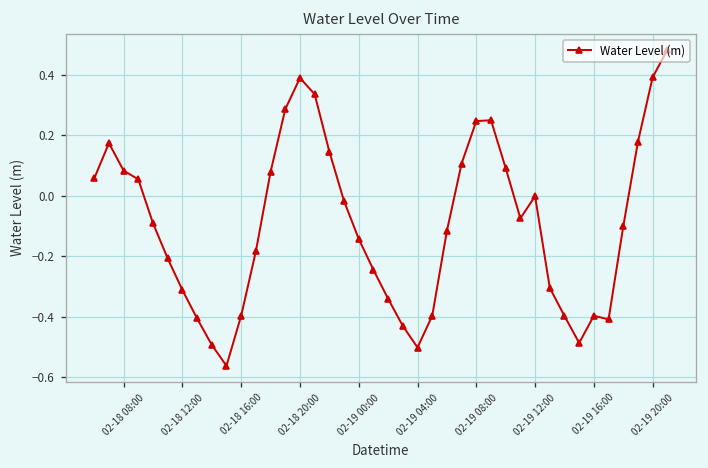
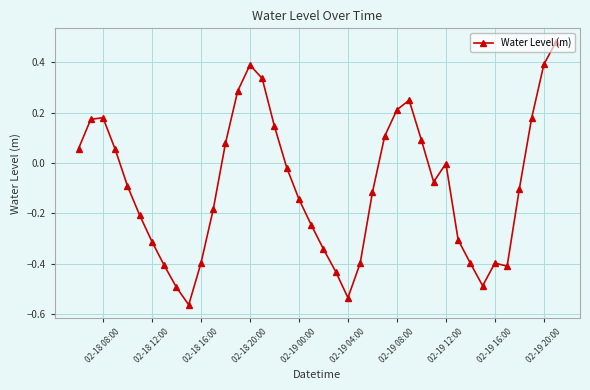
  {
-   "02-18 08:00": 0.08,
+   "02-18 08:00": 0.18,
    "02-18 12:00": -0.31,
    "02-18 16:00": -0.40,
    "02-18 20:00": 0.39,
    "02-19 00:00": -0.14,
-   "02-19 04:00": -0.50,
-   "02-19 08:00": 0.25,
+   "02-19 04:00": -0.53,
+   "02-19 08:00": 0.21,
    "02-19 12:00": 0.00,
    "02-19 16:00": -0.40,
    "02-19 20:00": 0.39
  }
